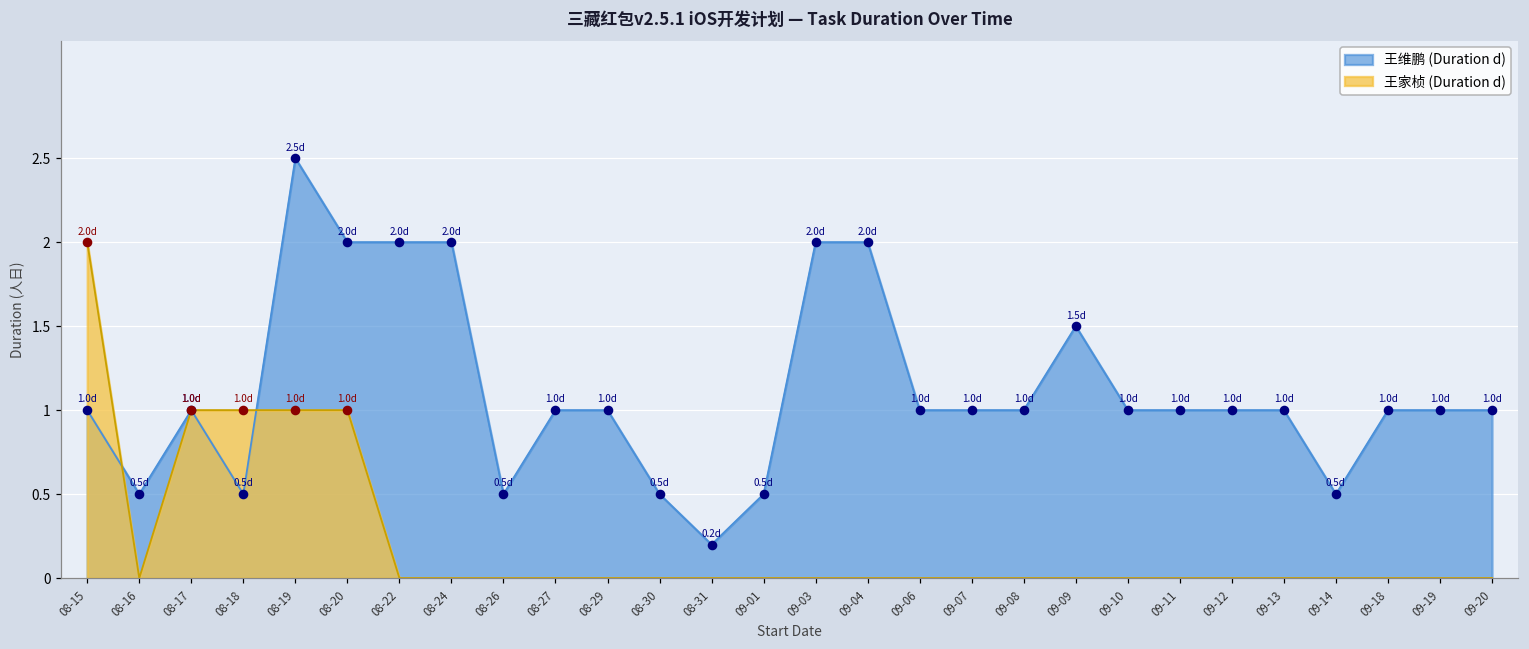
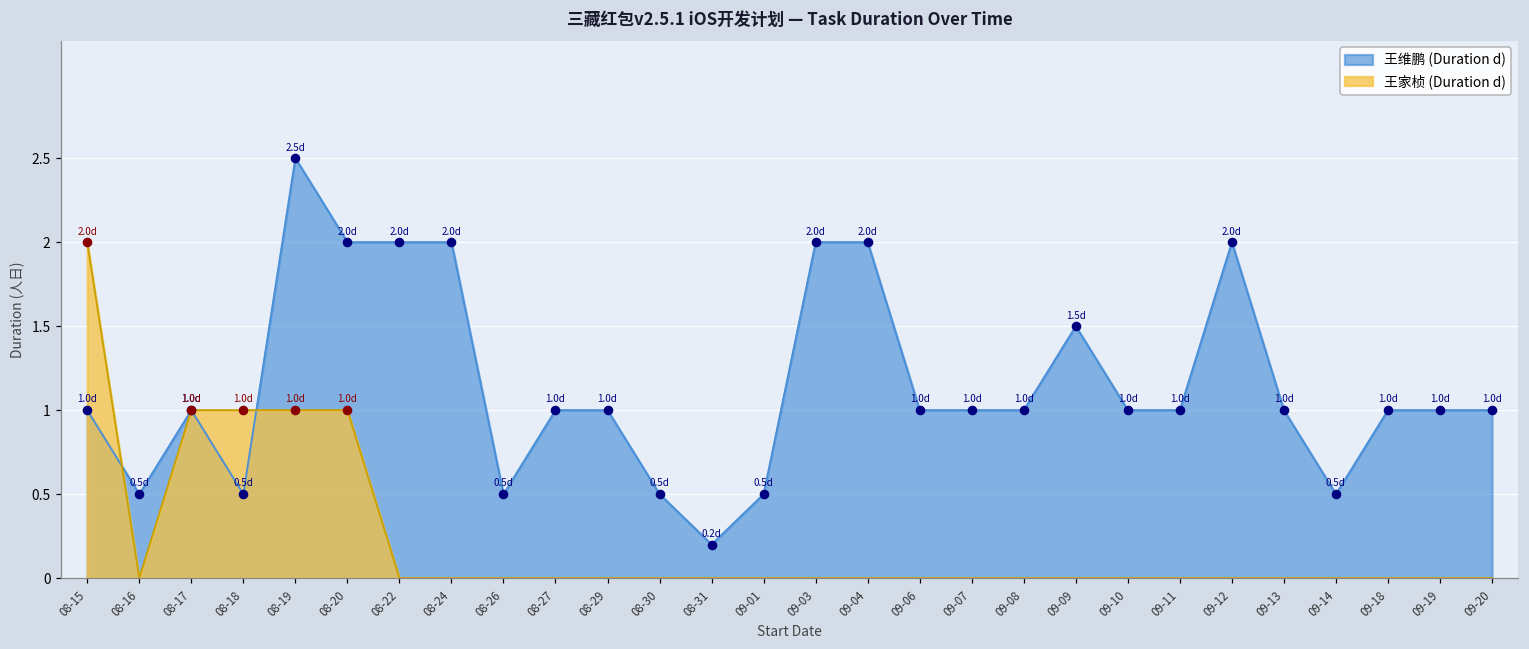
  {
    "王维鹏 (Duration d)": {
      "08-15": "1.0d",
      "08-16": "0.5d",
      "08-18": "0.5d",
      "08-19": "2.5d",
      "08-20": "2.0d",
      "08-22": "2.0d",
      "08-24": "2.0d",
      "08-26": "0.5d",
      "08-27": "1.0d",
      "08-29": "1.0d",
      "08-30": "0.5d",
      "08-31": "0.2d",
      "09-01": "0.5d",
      "09-03": "2.0d",
      "09-04": "2.0d",
      "09-06": "1.0d",
      "09-07": "1.0d",
      "09-08": "1.0d",
      "09-09": "1.5d",
      "09-10": "1.0d",
      "09-11": "1.0d",
-     "09-12": "1.0d",
+     "09-12": "2.0d",
      "09-13": "1.0d",
      "09-14": "0.5d",
      "09-18": "1.0d",
      "09-19": "1.0d",
      "09-20": "1.0d"
    },
    "王家桢 (Duration d)": {
      "08-16": "0.00",
      "08-22": "0.00",
      "08-24": "0.00",
      "08-26": "0.00",
      "08-27": "0.00",
      "08-29": "0.00",
      "08-30": "0.00",
      "08-31": "0.00",
      "09-01": "0.00",
      "09-03": "0.00",
      "09-04": "0.00",
      "09-06": "0.00",
      "09-07": "0.00",
      "09-08": "0.00",
      "09-09": "0.00",
      "09-10": "0.00",
      "09-11": "0.00",
      "09-12": "0.00",
      "09-13": "0.00",
      "09-14": "0.00",
      "09-18": "0.00",
      "09-19": "0.00",
      "09-20": "0.00"
    }
  }
